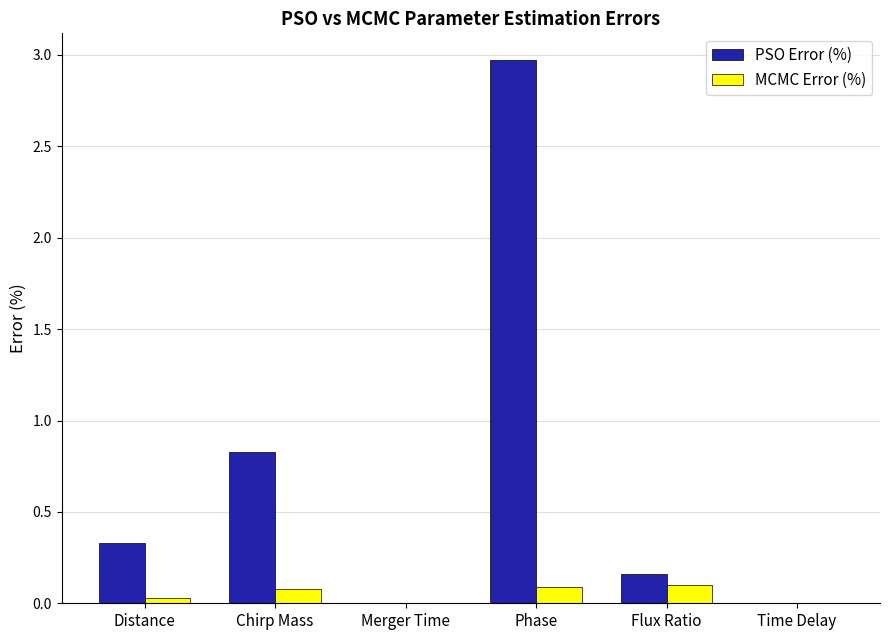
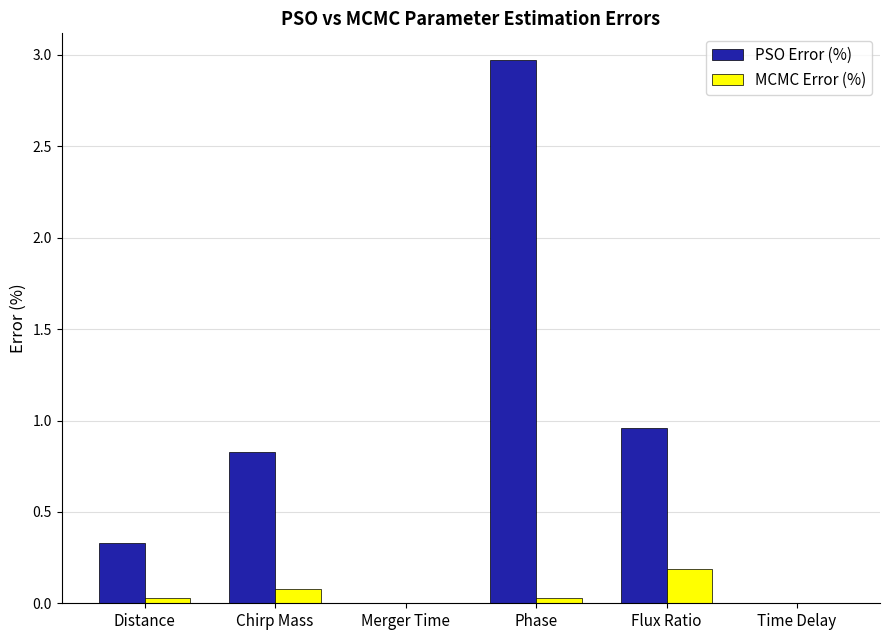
  {
    "PSO Error (%)": {
      "Distance": 0.33,
      "Chirp Mass": 0.83,
      "Merger Time": 0.00,
      "Phase": 2.97,
-     "Flux Ratio": 0.16,
+     "Flux Ratio": 0.96,
      "Time Delay": 0.00
    },
    "MCMC Error (%)": {
      "Distance": 0.03,
      "Chirp Mass": 0.08,
      "Merger Time": 0.00,
-     "Phase": 0.09,
-     "Flux Ratio": 0.10,
+     "Phase": 0.03,
+     "Flux Ratio": 0.19,
      "Time Delay": 0.00
    }
  }
